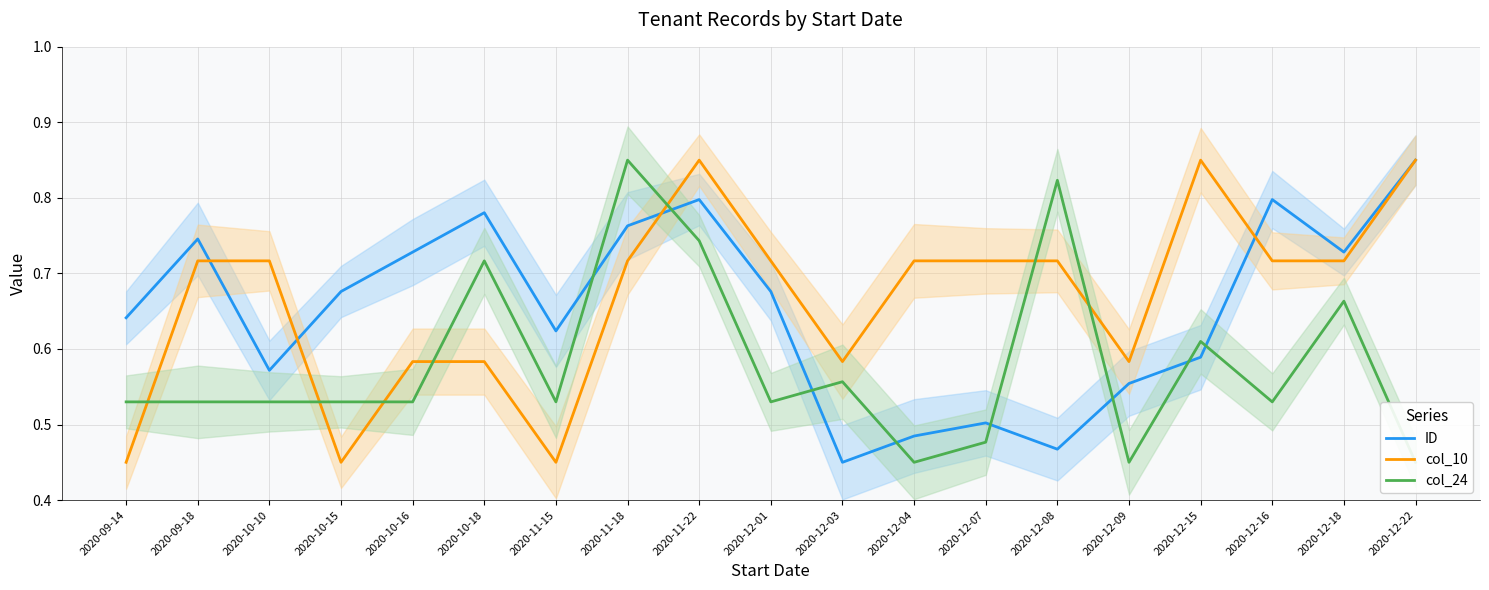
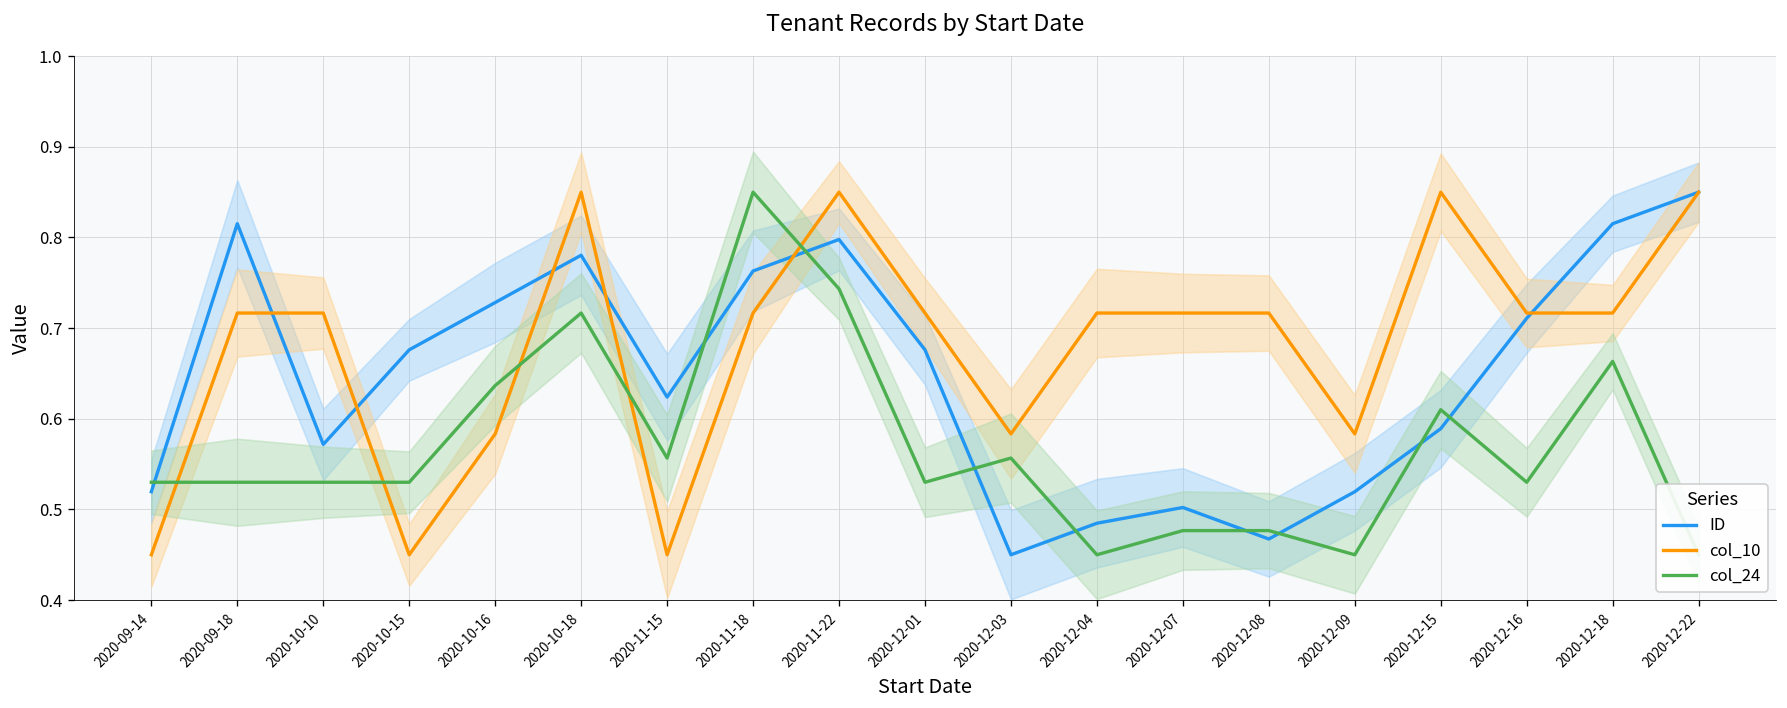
  {
    "ID": {
-     "2020-09-14": 0.64,
-     "2020-09-18": 0.75,
+     "2020-09-14": 0.52,
+     "2020-09-18": 0.82,
      "2020-10-15": 0.68,
      "2020-10-16": 0.73,
      "2020-10-18": 0.78,
      "2020-11-15": 0.62,
      "2020-11-22": 0.80,
      "2020-12-01": 0.68,
      "2020-12-03": 0.45,
      "2020-12-04": 0.48,
      "2020-12-07": 0.50,
      "2020-12-08": 0.47,
-     "2020-12-09": 0.55,
+     "2020-12-09": 0.52,
      "2020-12-15": 0.59,
-     "2020-12-16": 0.80,
-     "2020-12-18": 0.73
+     "2020-12-16": 0.71,
+     "2020-12-18": 0.82
    },
    "col_10": {
      "2020-09-14": 0.45,
      "2020-09-18": 0.72,
      "2020-10-10": 0.72,
      "2020-10-15": 0.45,
      "2020-10-16": 0.58,
-     "2020-10-18": 0.58,
+     "2020-10-18": 0.85,
      "2020-11-15": 0.45,
      "2020-11-18": 0.72,
      "2020-11-22": 0.85,
      "2020-12-03": 0.58,
      "2020-12-04": 0.72,
      "2020-12-07": 0.72,
      "2020-12-08": 0.72,
      "2020-12-09": 0.58,
      "2020-12-15": 0.85,
      "2020-12-16": 0.72,
      "2020-12-18": 0.72
    },
    "col_24": {
      "2020-09-14": 0.53,
      "2020-09-18": 0.53,
      "2020-10-10": 0.53,
      "2020-10-15": 0.53,
-     "2020-10-16": 0.53,
+     "2020-10-16": 0.64,
      "2020-10-18": 0.72,
-     "2020-11-15": 0.53,
+     "2020-11-15": 0.56,
      "2020-11-18": 0.85,
      "2020-11-22": 0.74,
      "2020-12-01": 0.53,
      "2020-12-03": 0.56,
      "2020-12-04": 0.45,
      "2020-12-07": 0.48,
-     "2020-12-08": 0.82,
+     "2020-12-08": 0.48,
      "2020-12-09": 0.45,
      "2020-12-15": 0.61,
      "2020-12-16": 0.53,
      "2020-12-18": 0.66
    }
  }
